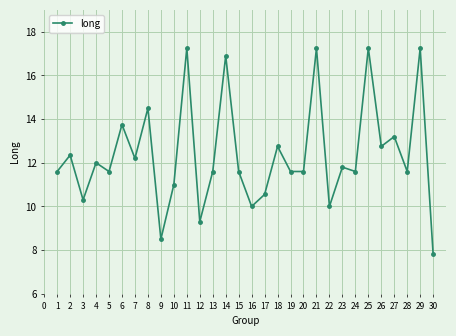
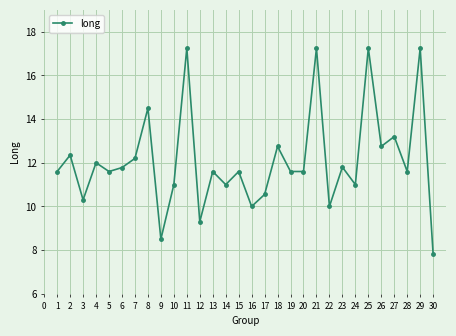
  {
    "1": 11.6,
    "2": 12.4,
    "3": 10.3,
    "4": 12.0,
    "5": 11.6,
-   "6": 13.8,
+   "6": 11.8,
    "7": 12.2,
    "8": 14.5,
    "9": 8.5,
    "10": 11.0,
    "11": 17.3,
    "12": 9.3,
    "13": 11.6,
-   "14": 16.9,
+   "14": 11.0,
    "15": 11.6,
    "16": 10.0,
    "17": 10.6,
    "18": 12.8,
    "19": 11.6,
    "20": 11.6,
    "21": 17.3,
    "22": 10.0,
    "23": 11.8,
-   "24": 11.6,
+   "24": 11.0,
    "25": 17.3,
    "26": 12.8,
    "27": 13.2,
    "28": 11.6,
    "29": 17.3,
    "30": 7.8
  }
